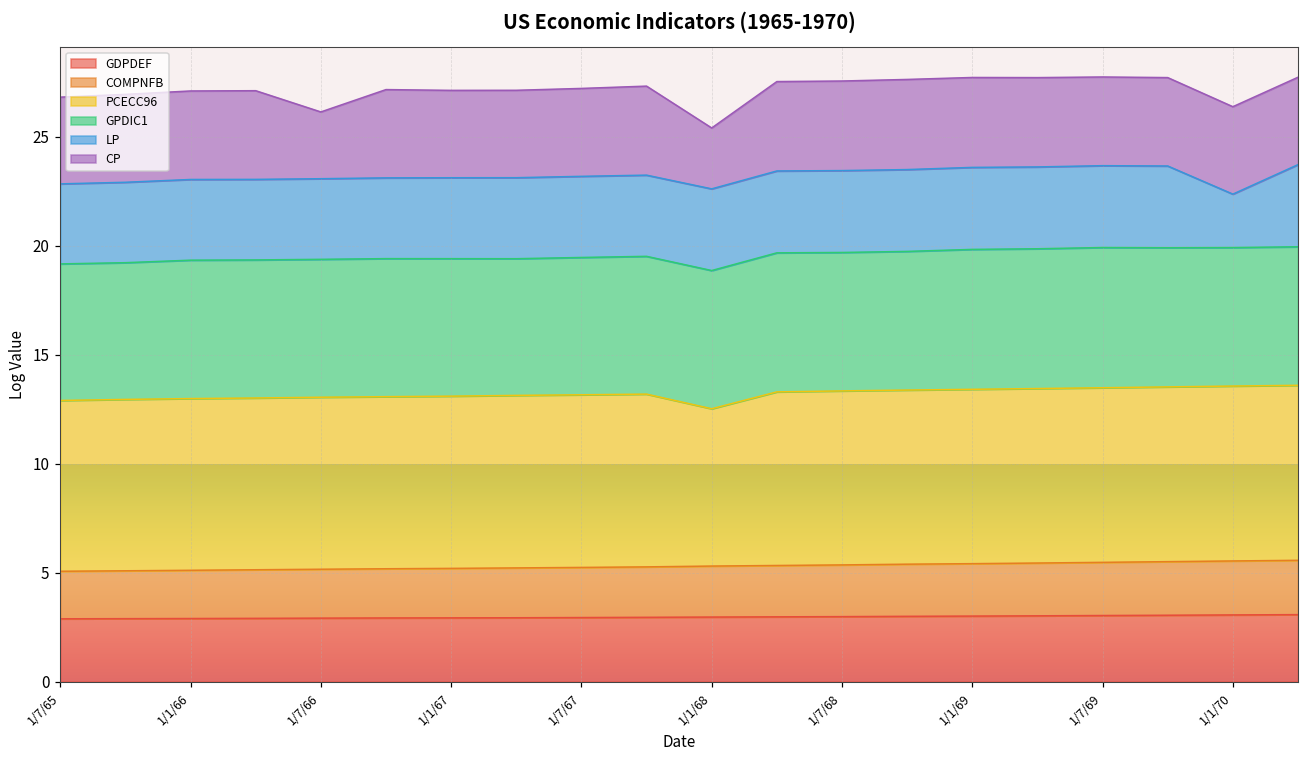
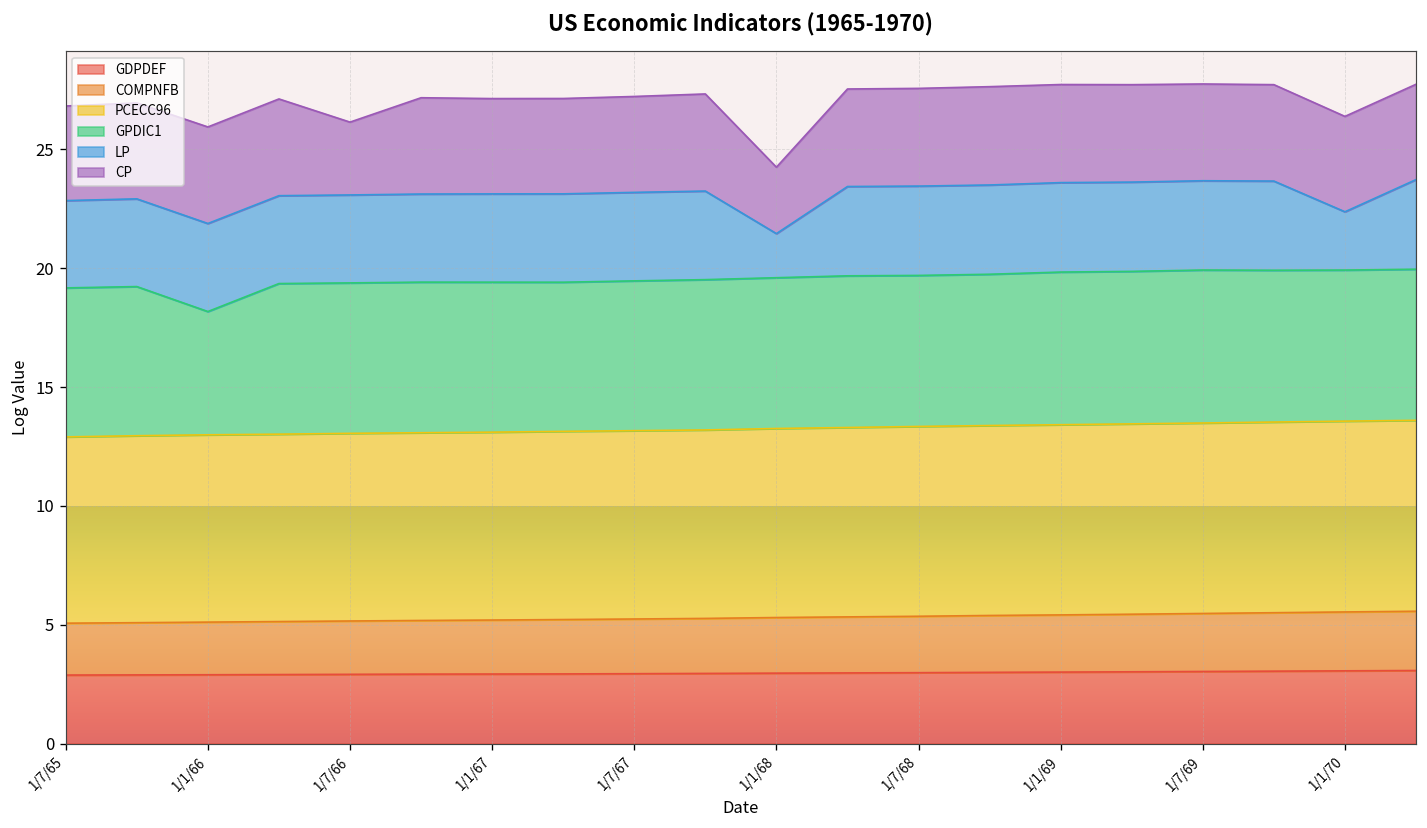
  {
    "PCECC96": {
      "1/7/65": 7.8,
      "1/1/66": 7.9,
      "1/7/66": 7.9,
      "1/1/67": 7.9,
      "1/7/67": 7.9,
-     "1/1/68": 7.2,
+     "1/1/68": 8.0,
      "1/7/68": 8.0,
      "1/1/69": 8.0,
      "1/7/69": 8.0,
      "1/1/70": 8.0
    },
    "GPDIC1": {
      "1/7/65": 6.3,
-     "1/1/66": 6.4,
+     "1/1/66": 5.2,
      "1/7/66": 6.3,
      "1/1/67": 6.3,
      "1/7/67": 6.3,
      "1/1/68": 6.3,
      "1/7/68": 6.4,
      "1/1/69": 6.4,
      "1/7/69": 6.4,
      "1/1/70": 6.4
    },
    "LP": {
      "1/7/65": 3.7,
      "1/1/66": 3.7,
      "1/7/66": 3.7,
      "1/1/67": 3.7,
      "1/7/67": 3.7,
-     "1/1/68": 3.7,
+     "1/1/68": 1.9,
      "1/7/68": 3.8,
      "1/1/69": 3.8,
      "1/7/69": 3.8,
      "1/1/70": 2.5
    },
    "CP": {
      "1/7/65": 4.0,
      "1/1/66": 4.1,
      "1/7/66": 3.1,
      "1/1/67": 4.0,
      "1/7/67": 4.0,
      "1/1/68": 2.8,
      "1/7/68": 4.1,
      "1/1/69": 4.1,
      "1/7/69": 4.1,
      "1/1/70": 4.0
    }
  }
